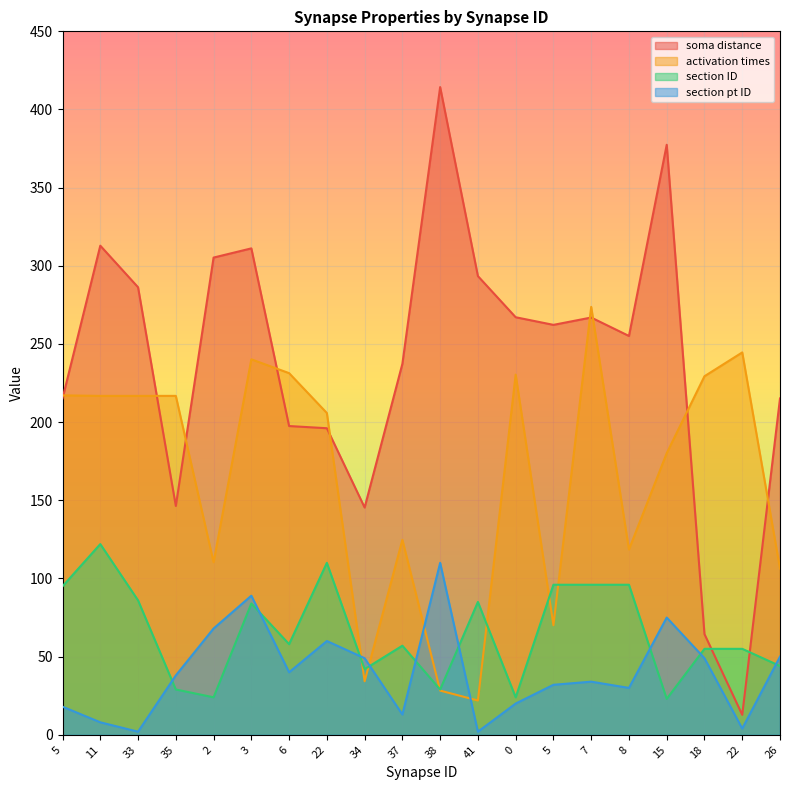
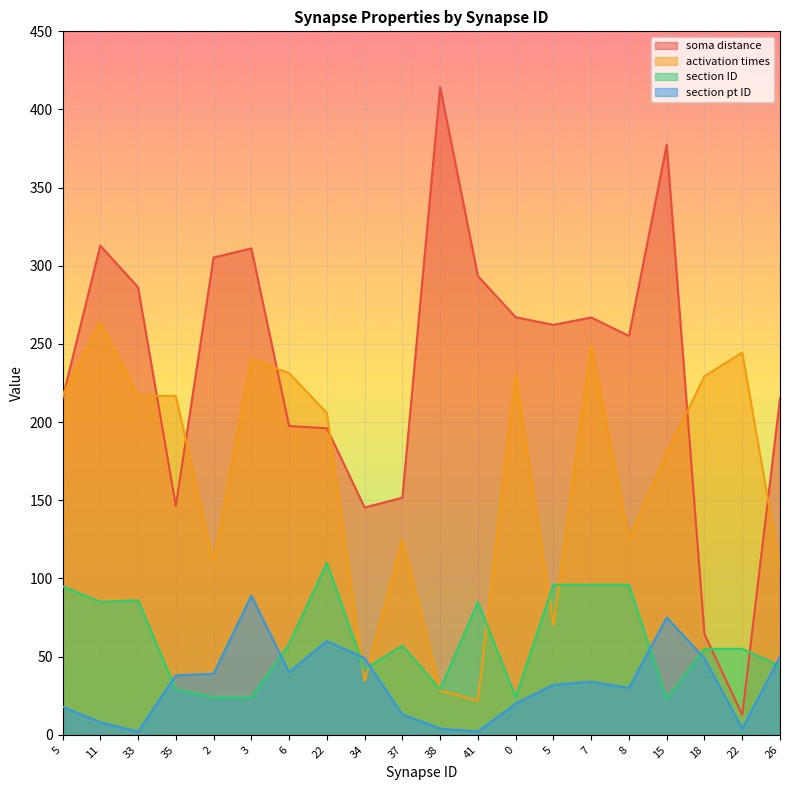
  {
    "soma distance": {
      "11": 313,
      "33": 286,
      "35": 146,
      "2": 305,
      "3": 311,
      "6": 198,
      "34": 145,
-     "37": 237,
+     "37": 152,
      "38": 414,
      "41": 293,
      "0": 267,
      "7": 267,
      "8": 255,
      "15": 377,
      "18": 64,
      "26": 215
    },
    "activation times": {
-     "11": 217,
+     "11": 264,
      "33": 217,
      "35": 217,
      "2": 110,
      "3": 240,
      "6": 231,
      "34": 34,
      "37": 125,
      "41": 22,
      "0": 230,
-     "7": 274,
-     "8": 119,
+     "7": 249,
+     "8": 125,
      "15": 180,
      "18": 229,
      "26": 106
    },
    "section ID": {
-     "11": 122,
+     "11": 85,
      "33": 86,
      "35": 29,
      "2": 24,
-     "3": 84,
+     "3": 24,
      "6": 58,
      "34": 42,
      "37": 57,
      "41": 85,
      "0": 24,
      "7": 96,
      "8": 96,
      "15": 23,
      "18": 55,
      "26": 44
    },
    "section pt ID": {
      "11": 8,
      "33": 2,
      "35": 38,
-     "2": 68,
+     "2": 39,
      "3": 89,
      "6": 40,
      "34": 49,
      "37": 13,
-     "38": 110,
+     "38": 4,
      "41": 2,
      "0": 20,
      "7": 34,
      "8": 30,
      "15": 75,
      "18": 49,
      "26": 50
    }
  }
